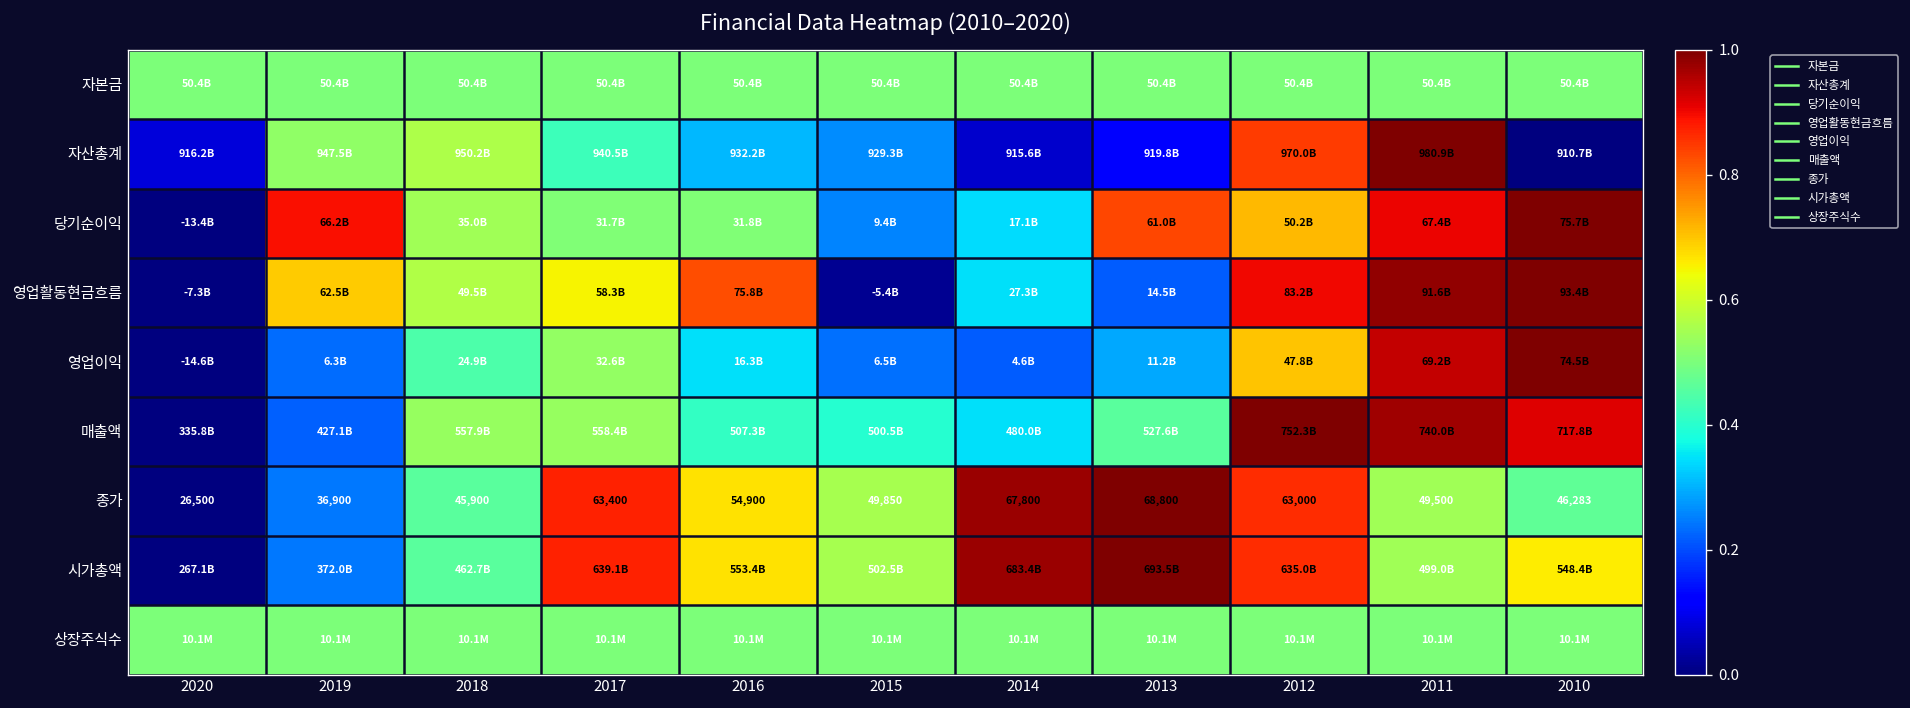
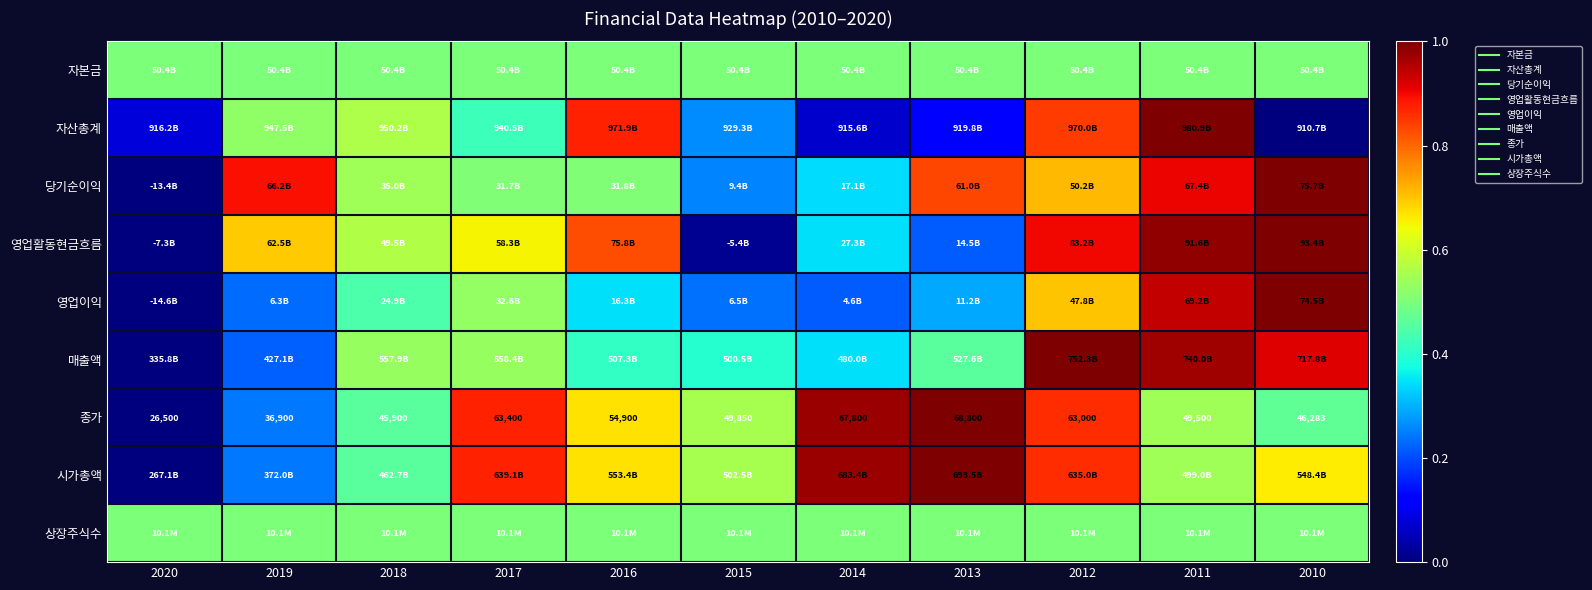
  {
    "자본금": {
      "2020": "50.4B",
      "2019": "50.4B",
      "2018": "50.4B",
      "2017": "50.4B",
      "2016": "50.4B",
      "2015": "50.4B",
      "2014": "50.4B",
      "2013": "50.4B",
      "2012": "50.4B",
      "2011": "50.4B",
      "2010": "50.4B"
    },
    "자산총계": {
      "2020": "916.2B",
      "2019": "947.5B",
      "2018": "950.2B",
      "2017": "940.5B",
-     "2016": "932.2B",
+     "2016": "971.9B",
      "2015": "929.3B",
      "2014": "915.6B",
      "2013": "919.8B",
      "2012": "970.0B",
      "2011": "980.9B",
      "2010": "910.7B"
    },
    "당기순이익": {
      "2020": "-13.4B",
      "2019": "66.2B",
      "2018": "35.0B",
      "2017": "31.7B",
      "2016": "31.8B",
      "2015": "9.4B",
      "2014": "17.1B",
      "2013": "61.0B",
      "2012": "50.2B",
      "2011": "67.4B",
      "2010": "75.7B"
    },
    "영업활동현금흐름": {
      "2020": "-7.3B",
      "2019": "62.5B",
      "2018": "49.5B",
      "2017": "58.3B",
      "2016": "75.8B",
      "2015": "-5.4B",
      "2014": "27.3B",
      "2013": "14.5B",
      "2012": "83.2B",
      "2011": "91.6B",
      "2010": "93.4B"
    },
    "영업이익": {
      "2020": "-14.6B",
      "2019": "6.3B",
      "2018": "24.9B",
      "2017": "32.6B",
      "2016": "16.3B",
      "2015": "6.5B",
      "2014": "4.6B",
      "2013": "11.2B",
      "2012": "47.8B",
      "2011": "69.2B",
      "2010": "74.5B"
    },
    "매출액": {
      "2020": "335.8B",
      "2019": "427.1B",
      "2018": "557.9B",
      "2017": "558.4B",
      "2016": "507.3B",
      "2015": "500.5B",
      "2014": "480.0B",
      "2013": "527.6B",
      "2012": "752.3B",
      "2011": "740.0B",
      "2010": "717.8B"
    },
    "종가": {
      "2020": "26,500",
      "2019": "36,900",
      "2018": "45,900",
      "2017": "63,400",
      "2016": "54,900",
      "2015": "49,850",
      "2014": "67,800",
      "2013": "68,800",
      "2012": "63,000",
      "2011": "49,500",
      "2010": "46,283"
    },
    "시가총액": {
      "2020": "267.1B",
      "2019": "372.0B",
      "2018": "462.7B",
      "2017": "639.1B",
      "2016": "553.4B",
      "2015": "502.5B",
      "2014": "683.4B",
      "2013": "693.5B",
      "2012": "635.0B",
      "2011": "499.0B",
      "2010": "548.4B"
    },
    "상장주식수": {
      "2020": "10.1M",
      "2019": "10.1M",
      "2018": "10.1M",
      "2017": "10.1M",
      "2016": "10.1M",
      "2015": "10.1M",
      "2014": "10.1M",
      "2013": "10.1M",
      "2012": "10.1M",
      "2011": "10.1M",
      "2010": "10.1M"
    }
  }
